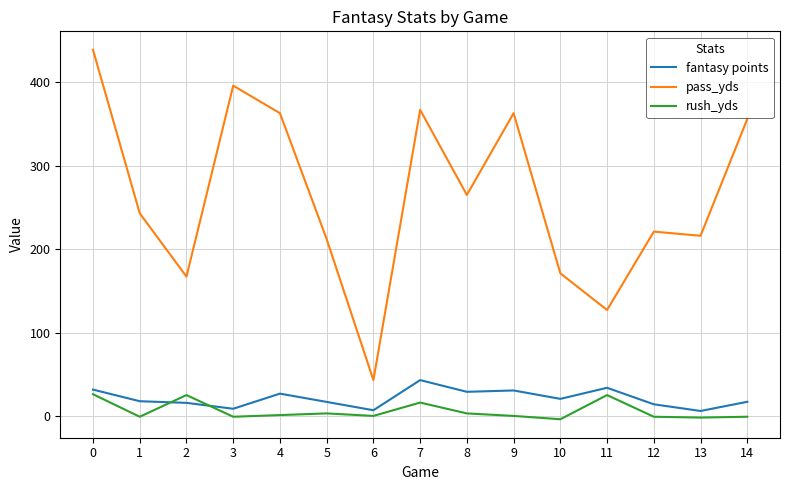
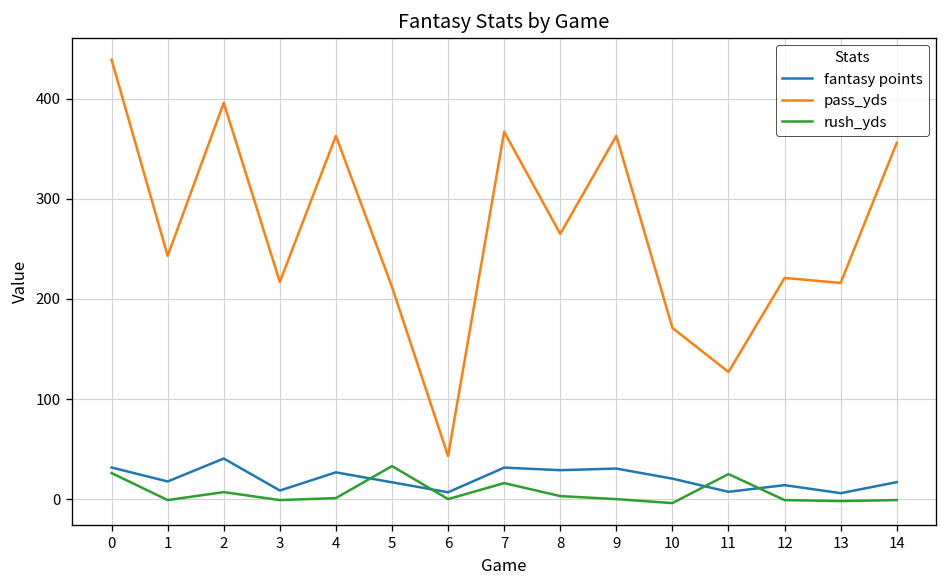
  {
    "fantasy points": {
      "0": 30,
      "1": 20,
-     "2": 20,
+     "2": 40,
      "3": 10,
      "4": 30,
      "5": 20,
      "6": 10,
-     "7": 40,
+     "7": 30,
      "8": 30,
      "9": 30,
      "10": 20,
-     "11": 30,
+     "11": 10,
      "12": 10,
      "13": 10,
      "14": 20
    },
    "pass_yds": {
      "0": 440,
      "1": 240,
-     "2": 170,
-     "3": 400,
+     "2": 400,
+     "3": 220,
      "4": 360,
      "5": 210,
      "6": 40,
      "7": 370,
      "8": 270,
      "9": 360,
      "10": 170,
      "11": 130,
      "12": 220,
      "13": 220,
      "14": 360
    },
    "rush_yds": {
      "0": 30,
      "1": 0,
-     "2": 30,
+     "2": 10,
      "3": 0,
      "4": 0,
-     "5": 0,
+     "5": 30,
      "6": 0,
      "7": 20,
      "8": 0,
      "9": 0,
      "10": 0,
      "11": 30,
      "12": 0,
      "13": 0,
      "14": 0
    }
  }
